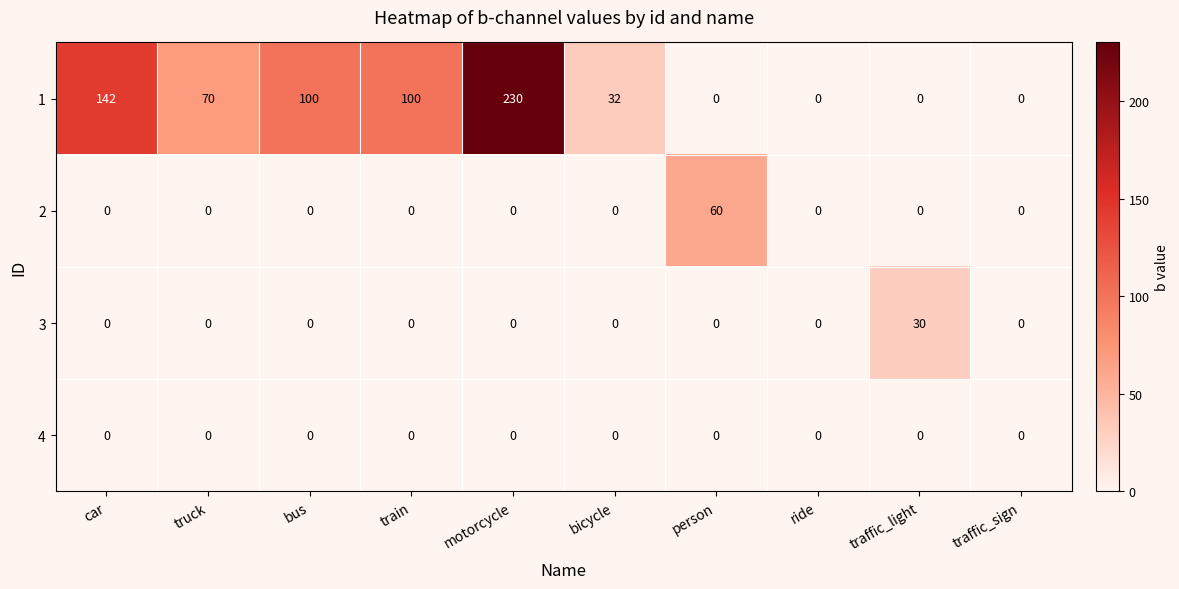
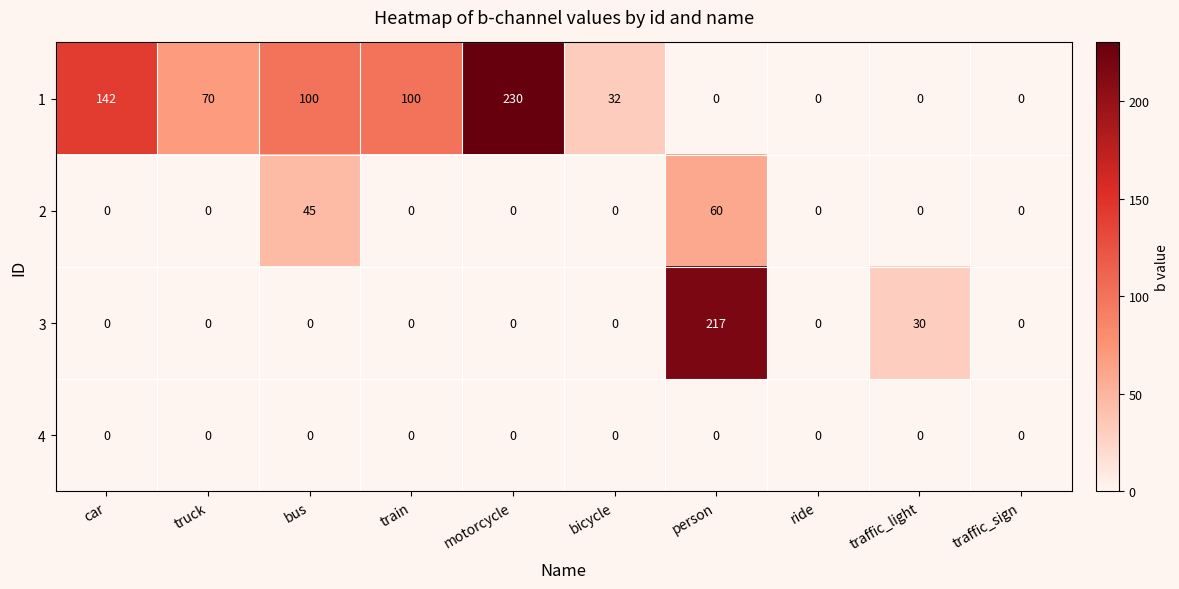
  {
    "1": {
      "car": 142,
      "truck": 70,
      "bus": 100,
      "train": 100,
      "motorcycle": 230,
      "bicycle": 32,
      "person": 0,
      "ride": 0,
      "traffic_light": 0,
      "traffic_sign": 0
    },
    "2": {
      "car": 0,
      "truck": 0,
-     "bus": 0,
+     "bus": 45,
      "train": 0,
      "motorcycle": 0,
      "bicycle": 0,
      "person": 60,
      "ride": 0,
      "traffic_light": 0,
      "traffic_sign": 0
    },
    "3": {
      "car": 0,
      "truck": 0,
      "bus": 0,
      "train": 0,
      "motorcycle": 0,
      "bicycle": 0,
-     "person": 0,
+     "person": 217,
      "ride": 0,
      "traffic_light": 30,
      "traffic_sign": 0
    },
    "4": {
      "car": 0,
      "truck": 0,
      "bus": 0,
      "train": 0,
      "motorcycle": 0,
      "bicycle": 0,
      "person": 0,
      "ride": 0,
      "traffic_light": 0,
      "traffic_sign": 0
    }
  }
